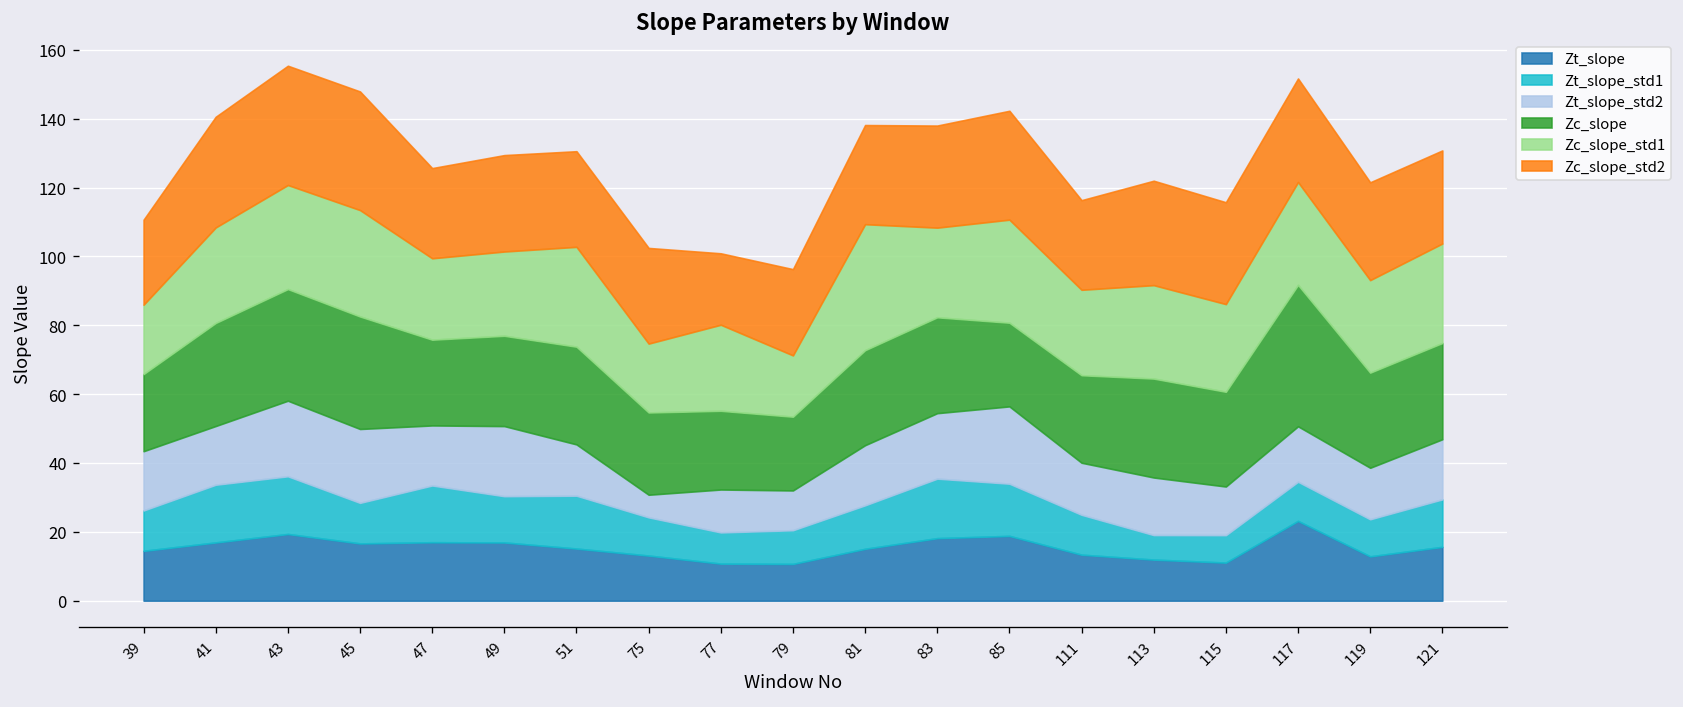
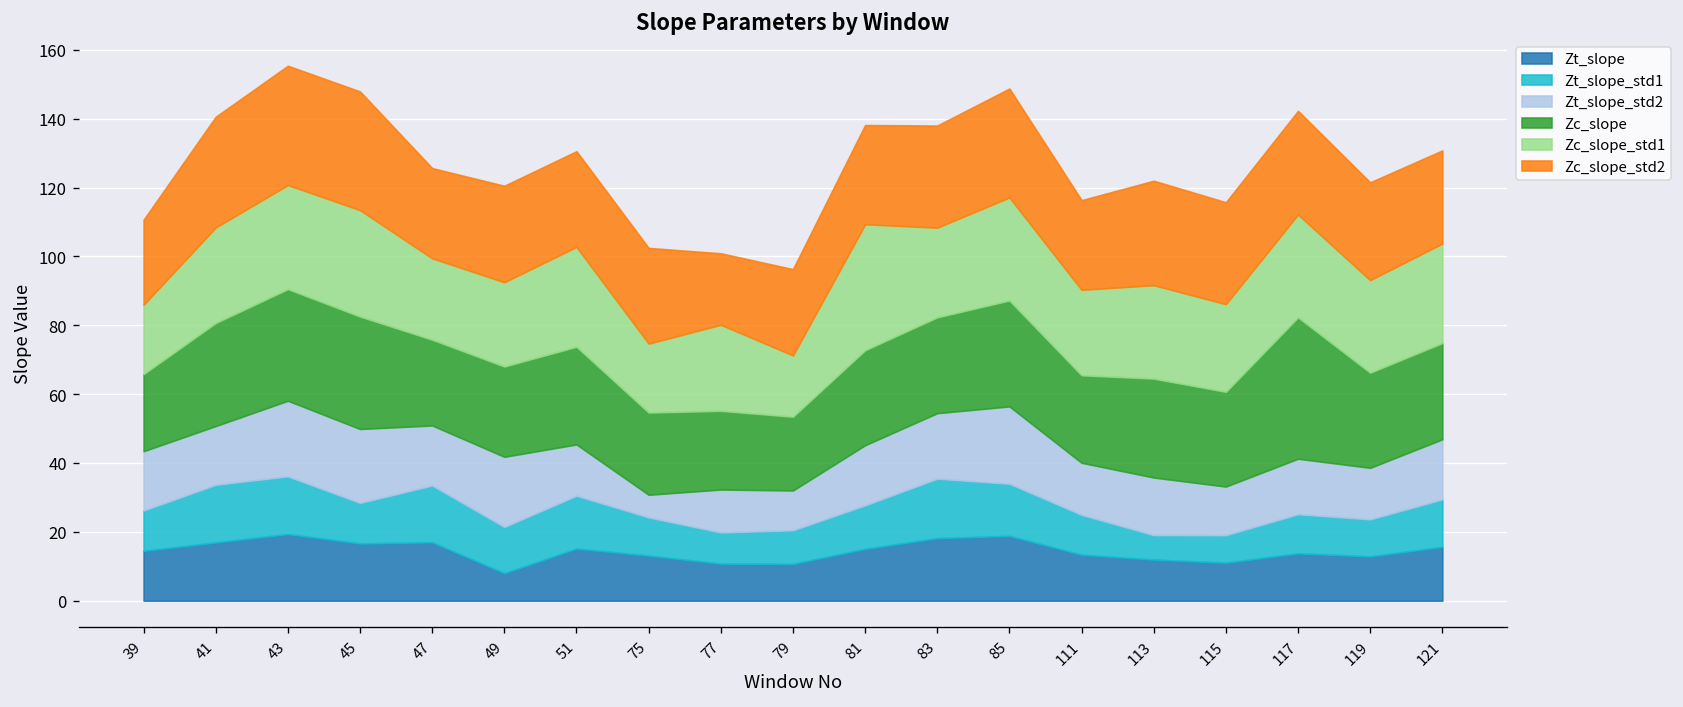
  {
    "Zt_slope": {
      "39": 14,
      "41": 17,
      "43": 19,
      "45": 17,
      "47": 17,
-     "49": 17,
+     "49": 8,
      "51": 15,
      "75": 13,
      "77": 11,
      "79": 11,
      "81": 15,
      "83": 18,
      "85": 19,
      "111": 13,
      "113": 12,
      "115": 11,
-     "117": 23,
+     "117": 14,
      "119": 13,
      "121": 16
    },
    "Zt_slope_std1": {
      "39": 12,
      "41": 17,
      "43": 17,
      "45": 12,
      "47": 16,
      "49": 13,
      "51": 15,
      "75": 11,
      "77": 9,
      "79": 10,
      "81": 13,
      "83": 17,
      "85": 15,
      "111": 12,
      "113": 7,
      "115": 8,
      "117": 11,
      "119": 11,
      "121": 14
    },
    "Zt_slope_std2": {
      "39": 17,
      "41": 17,
      "43": 22,
      "45": 21,
      "47": 17,
      "49": 20,
      "51": 15,
      "75": 7,
      "77": 12,
      "79": 12,
      "81": 17,
      "83": 19,
      "85": 22,
      "111": 15,
      "113": 17,
      "115": 14,
      "117": 16,
      "119": 15,
      "121": 17
    },
    "Zc_slope": {
      "39": 22,
      "41": 30,
      "43": 32,
      "45": 33,
      "47": 25,
      "49": 26,
      "51": 28,
      "75": 24,
      "77": 23,
      "79": 21,
      "81": 28,
      "83": 28,
-     "85": 24,
+     "85": 31,
      "111": 25,
      "113": 29,
      "115": 28,
      "117": 41,
      "119": 28,
      "121": 28
    },
    "Zc_slope_std1": {
      "39": 20,
      "41": 28,
      "43": 30,
      "45": 31,
      "47": 24,
      "49": 24,
      "51": 29,
      "75": 20,
      "77": 25,
      "79": 18,
      "81": 37,
      "83": 26,
      "85": 30,
      "111": 25,
      "113": 27,
      "115": 25,
      "117": 30,
      "119": 27,
      "121": 29
    },
    "Zc_slope_std2": {
      "39": 25,
      "41": 32,
      "43": 35,
      "45": 34,
      "47": 26,
      "49": 28,
      "51": 28,
      "75": 28,
      "77": 21,
      "79": 25,
      "81": 29,
      "83": 30,
      "85": 32,
      "111": 26,
      "113": 30,
      "115": 30,
      "117": 30,
      "119": 28,
      "121": 27
    }
  }
